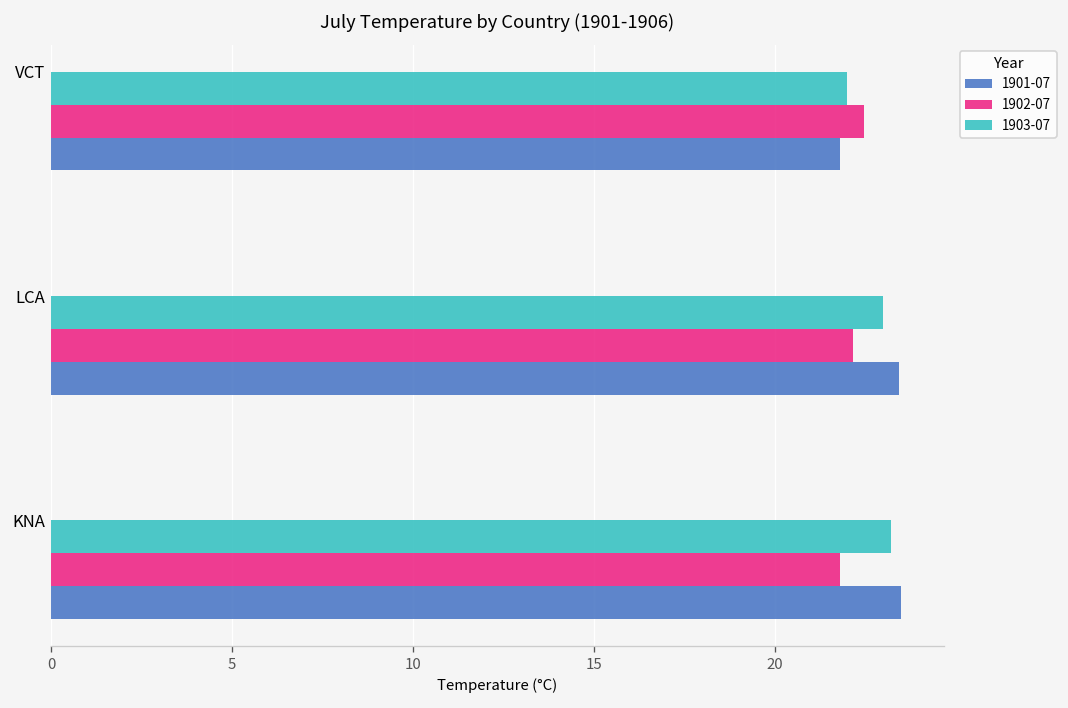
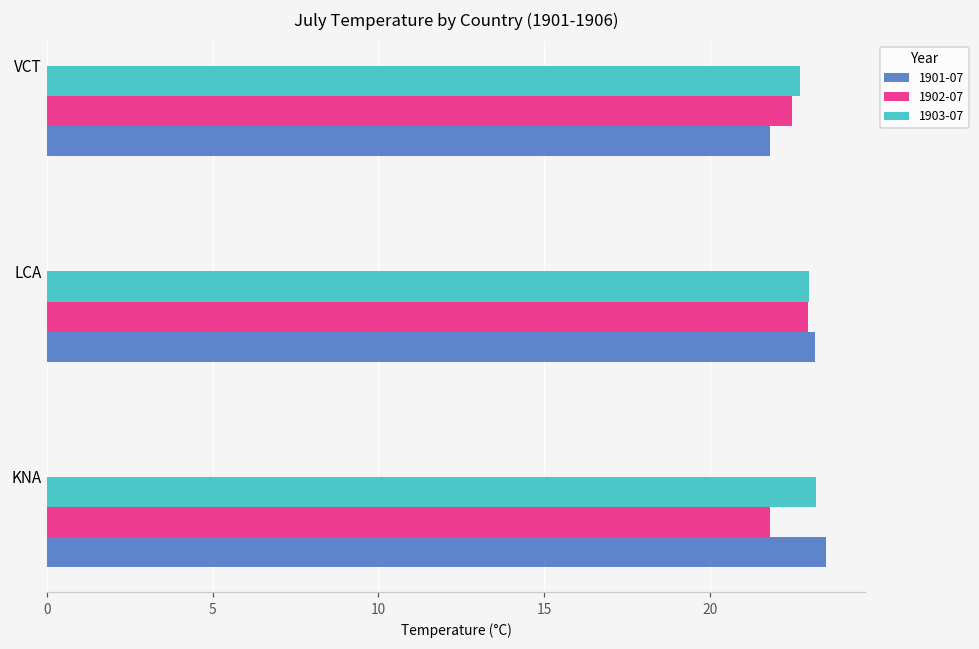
  {
    "1901-07": {
      "VCT": 21.8,
-     "LCA": 23.4,
+     "LCA": 23.2,
      "KNA": 23.5
    },
    "1902-07": {
      "VCT": 22.5,
-     "LCA": 22.2,
+     "LCA": 22.9,
      "KNA": 21.8
    },
    "1903-07": {
-     "VCT": 22.0,
+     "VCT": 22.7,
      "LCA": 23.0,
      "KNA": 23.2
    }
  }
